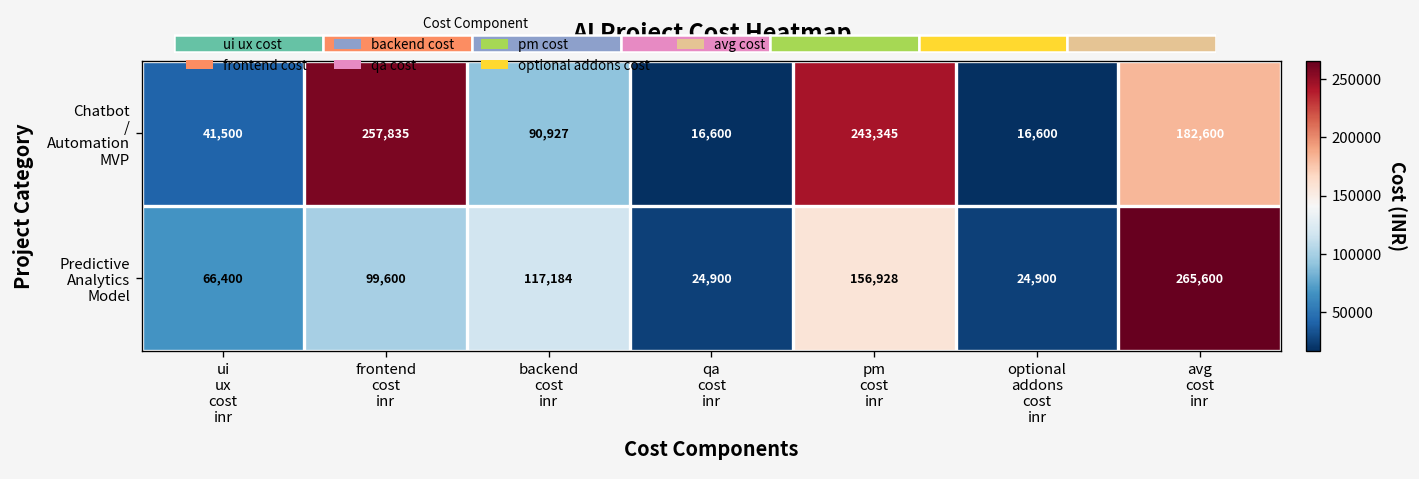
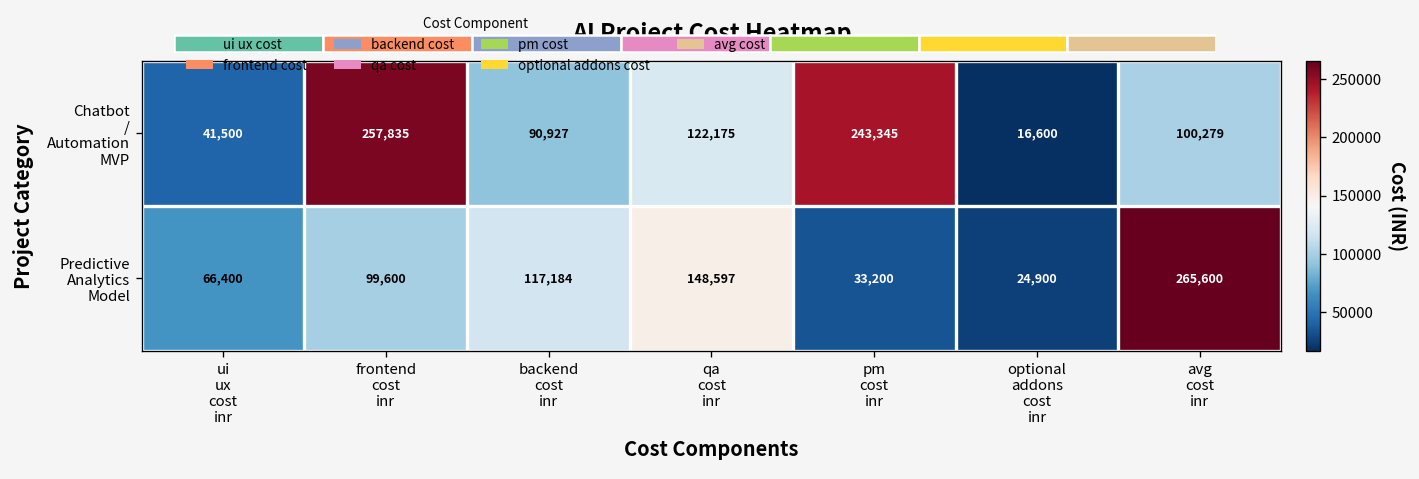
  {
    "AI Project Cost Heatmap": {
      "Chatbot / Automation MVP": {
        "ui ux cost inr": "41,500",
        "frontend cost inr": "257,835",
        "backend cost inr": "90,927",
-       "qa cost inr": "16,600",
+       "qa cost inr": "122,175",
        "pm cost inr": "243,345",
        "optional addons cost inr": "16,600",
-       "avg cost inr": "182,600"
+       "avg cost inr": "100,279"
      },
      "Predictive Analytics Model": {
        "ui ux cost inr": "66,400",
        "frontend cost inr": "99,600",
        "backend cost inr": "117,184",
-       "qa cost inr": "24,900",
-       "pm cost inr": "156,928",
+       "qa cost inr": "148,597",
+       "pm cost inr": "33,200",
        "optional addons cost inr": "24,900",
        "avg cost inr": "265,600"
      }
    }
  }
